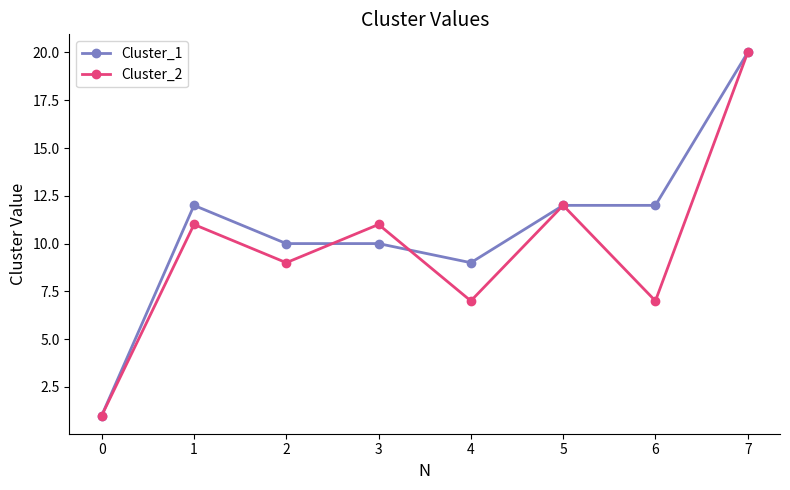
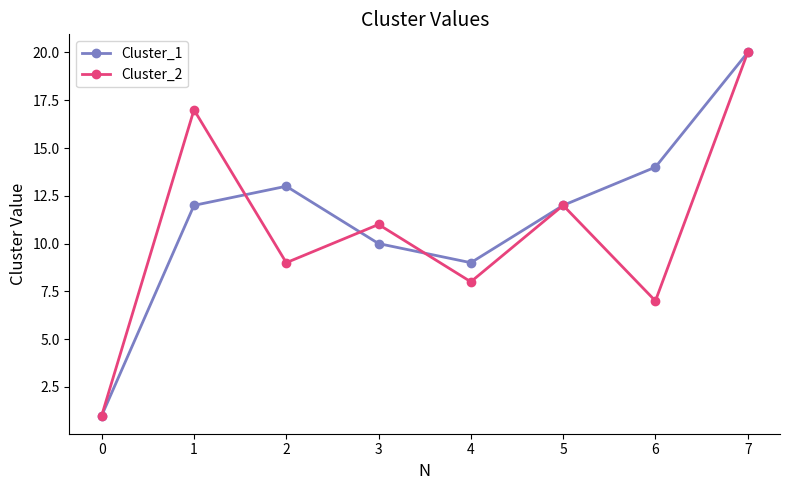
  {
    "Cluster_1": {
      "1": 12,
-     "2": 10,
+     "2": 13,
      "3": 10,
      "4": 9,
-     "6": 12
+     "6": 14
    },
    "Cluster_2": {
-     "1": 11,
+     "1": 17,
      "2": 9,
      "3": 11,
-     "4": 7,
+     "4": 8,
      "6": 7
    }
  }
